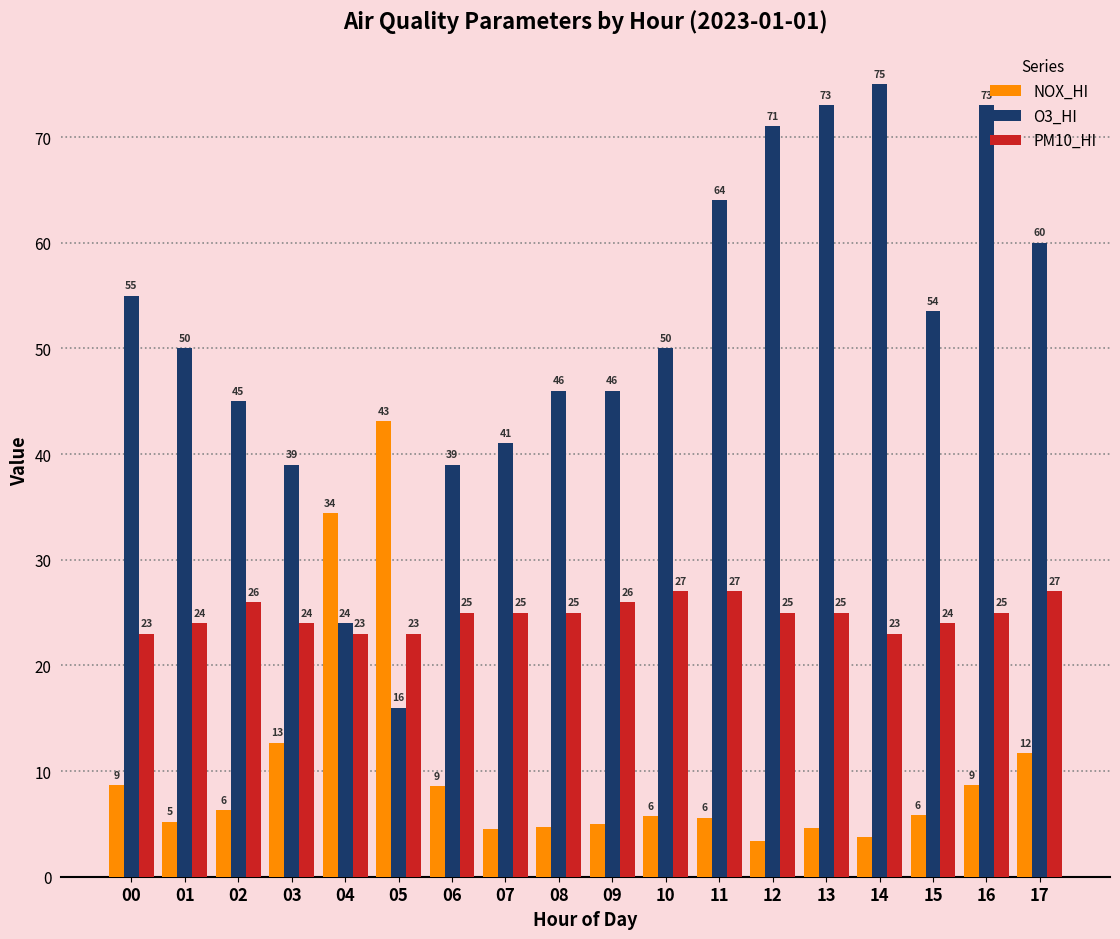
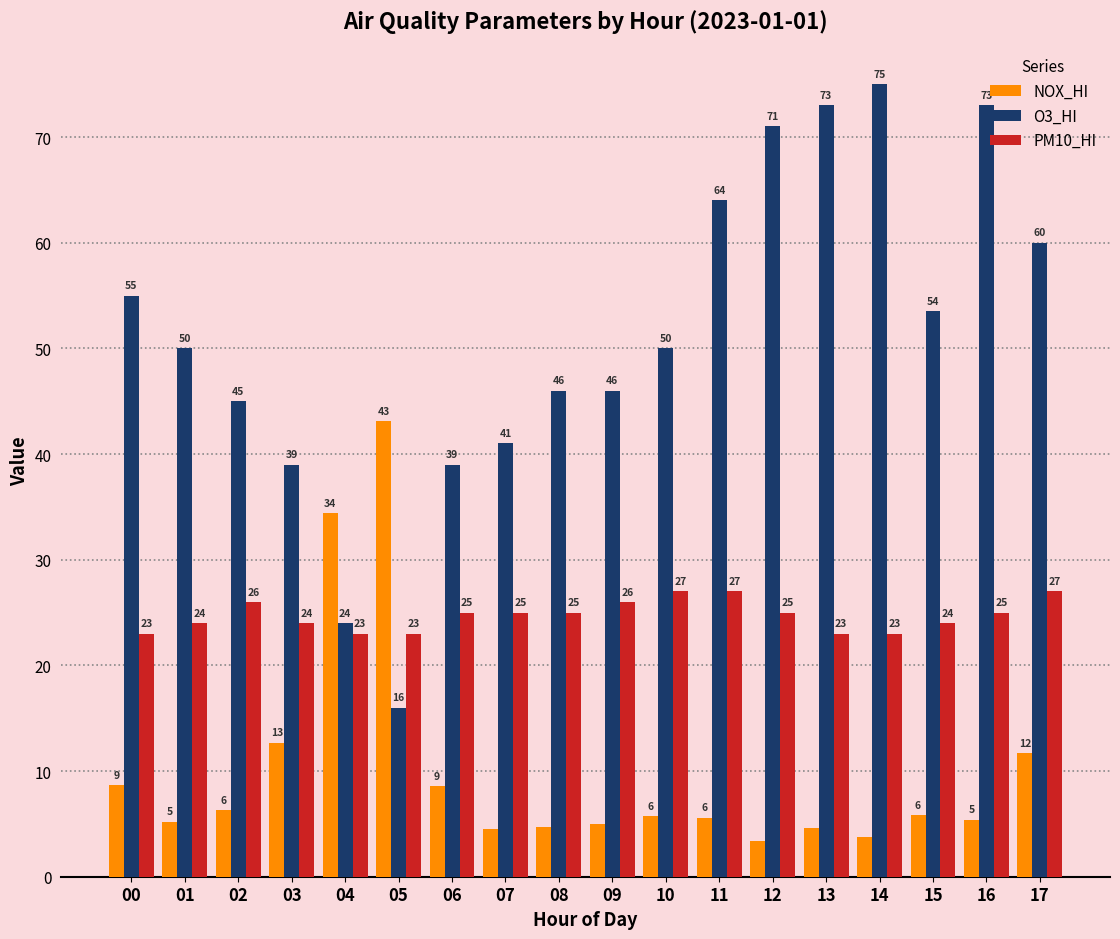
  {
    "NOX_HI": {
      "00": 9,
      "01": 5,
      "02": 6,
      "03": 13,
      "04": 34,
      "05": 43,
      "06": 9,
      "10": 6,
      "11": 6,
      "15": 6,
-     "16": 9,
+     "16": 5,
      "17": 12
    },
    "O3_HI": {
      "00": 55,
      "01": 50,
      "02": 45,
      "03": 39,
      "04": 24,
      "05": 16,
      "06": 39,
      "07": 41,
      "08": 46,
      "09": 46,
      "10": 50,
      "11": 64,
      "12": 71,
      "13": 73,
      "14": 75,
      "15": 54,
      "16": 73,
      "17": 60
    },
    "PM10_HI": {
      "00": 23,
      "01": 24,
      "02": 26,
      "03": 24,
      "04": 23,
      "05": 23,
      "06": 25,
      "07": 25,
      "08": 25,
      "09": 26,
      "10": 27,
      "11": 27,
      "12": 25,
-     "13": 25,
+     "13": 23,
      "14": 23,
      "15": 24,
      "16": 25,
      "17": 27
    }
  }
